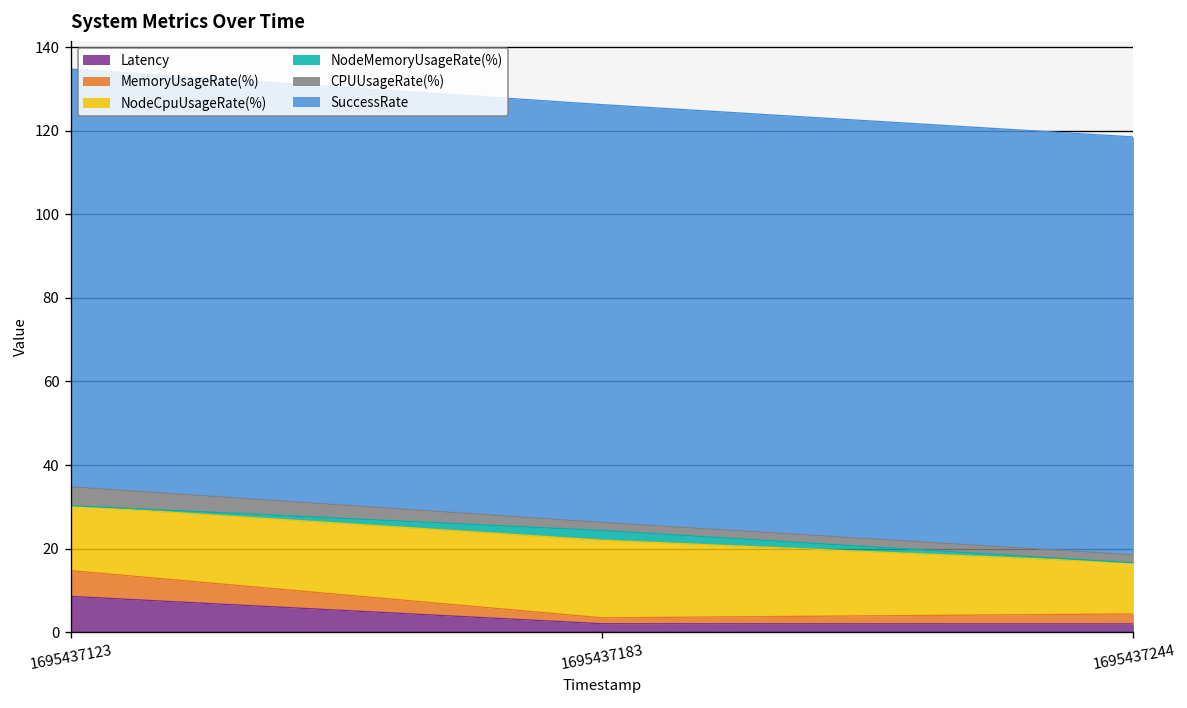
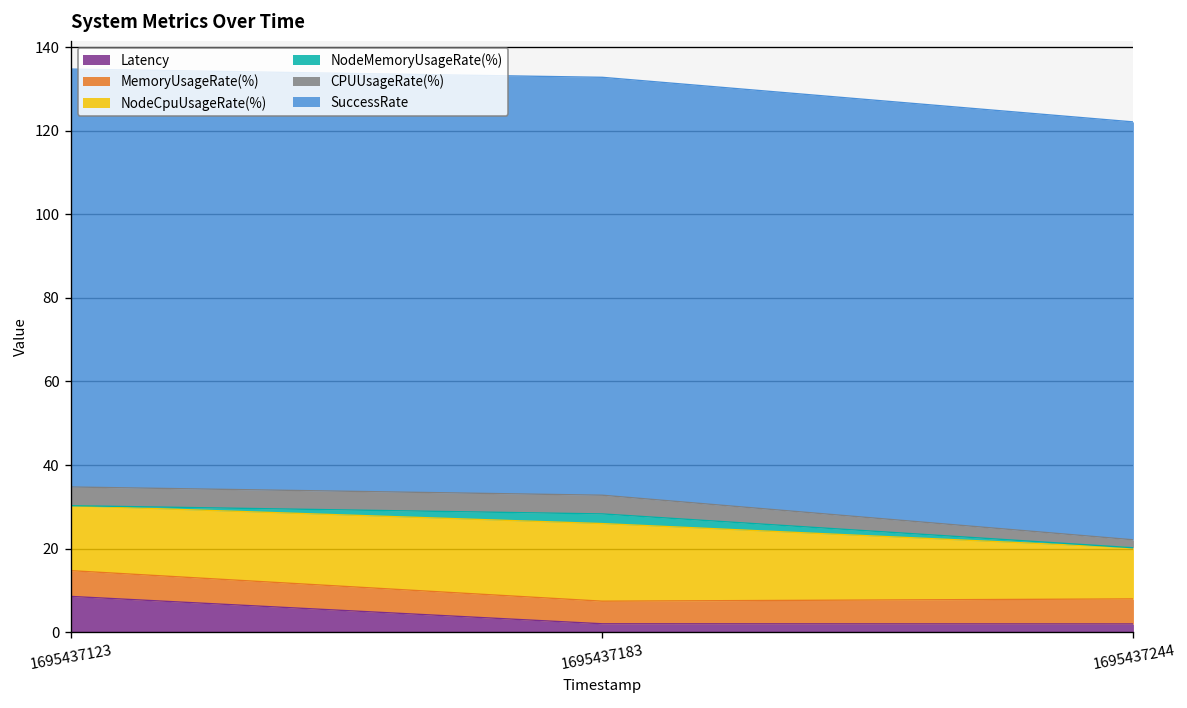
  {
    "Latency": {
      "1695437123": 9,
      "1695437183": 2,
      "1695437244": 2
    },
    "MemoryUsageRate(%)": {
      "1695437123": 6,
-     "1695437183": 1,
-     "1695437244": 2
+     "1695437183": 5,
+     "1695437244": 6
    },
    "NodeCpuUsageRate(%)": {
      "1695437183": 19
    },
    "NodeMemoryUsageRate(%)": {
      "1695437183": 2
    },
    "CPUUsageRate(%)": {
      "1695437123": 4,
-     "1695437183": 2,
+     "1695437183": 4,
      "1695437244": 2
    },
    "SuccessRate": {
      "1695437123": 100,
      "1695437183": 100,
      "1695437244": 100
    }
  }
